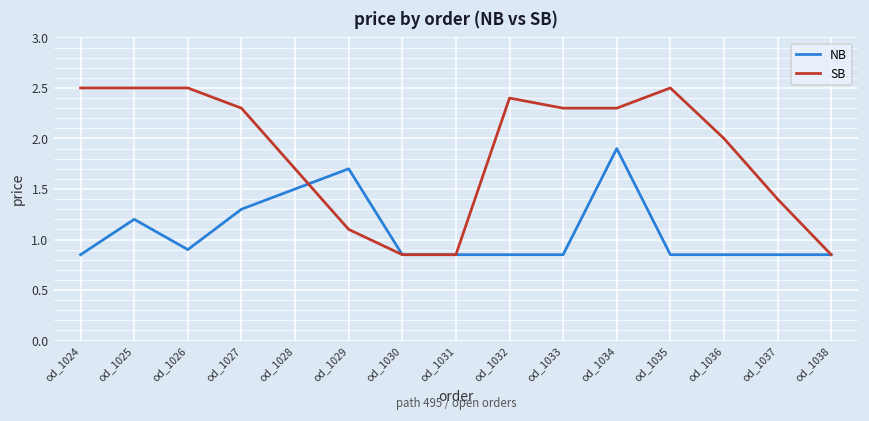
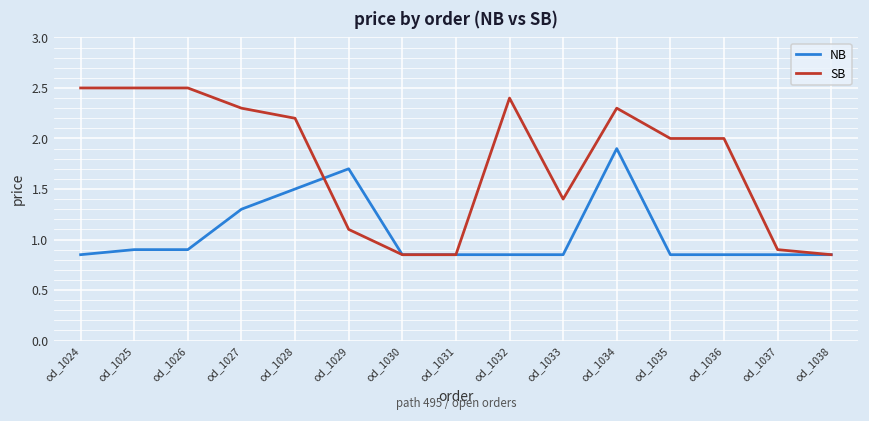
  {
    "NB": {
      "od_1024": 0.9,
-     "od_1025": 1.2,
+     "od_1025": 0.9,
      "od_1026": 0.9,
      "od_1027": 1.3,
      "od_1028": 1.5,
      "od_1029": 1.7,
      "od_1032": 0.9,
      "od_1033": 0.9,
      "od_1034": 1.9,
      "od_1035": 0.9,
      "od_1036": 0.9,
      "od_1037": 0.9
    },
    "SB": {
      "od_1024": 2.5,
      "od_1025": 2.5,
      "od_1026": 2.5,
      "od_1027": 2.3,
-     "od_1028": 1.7,
+     "od_1028": 2.2,
      "od_1029": 1.1,
      "od_1032": 2.4,
-     "od_1033": 2.3,
+     "od_1033": 1.4,
      "od_1034": 2.3,
-     "od_1035": 2.5,
+     "od_1035": 2.0,
      "od_1036": 2.0,
-     "od_1037": 1.4
+     "od_1037": 0.9
    }
  }
